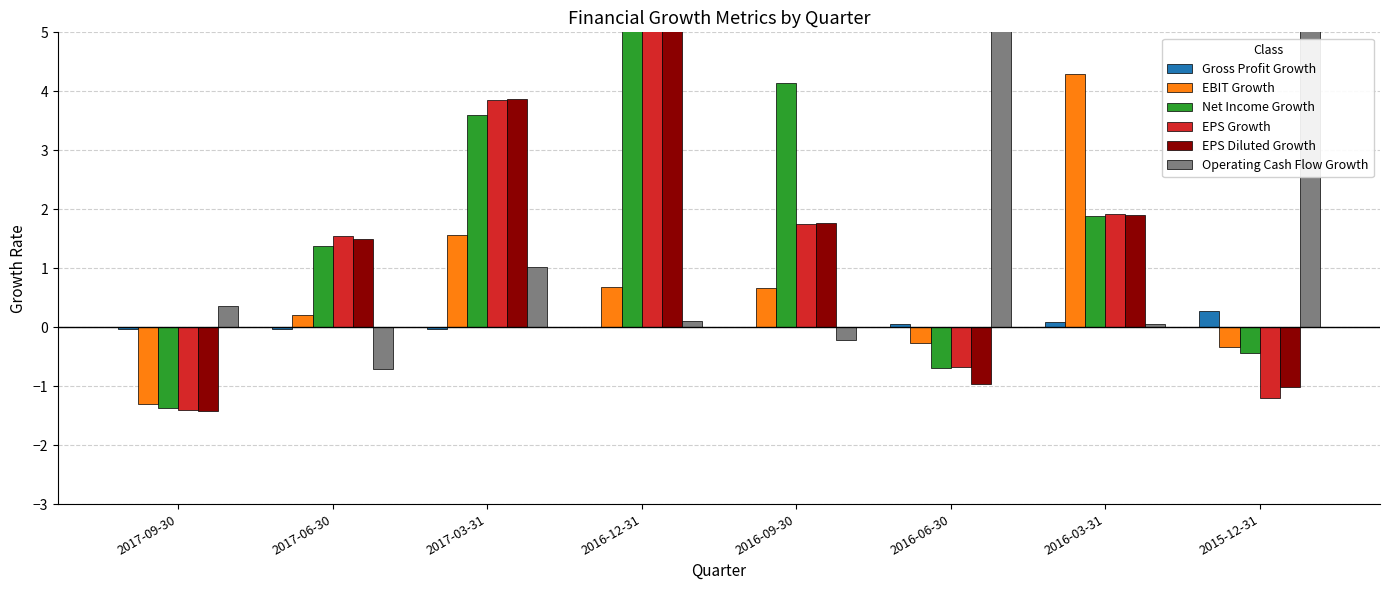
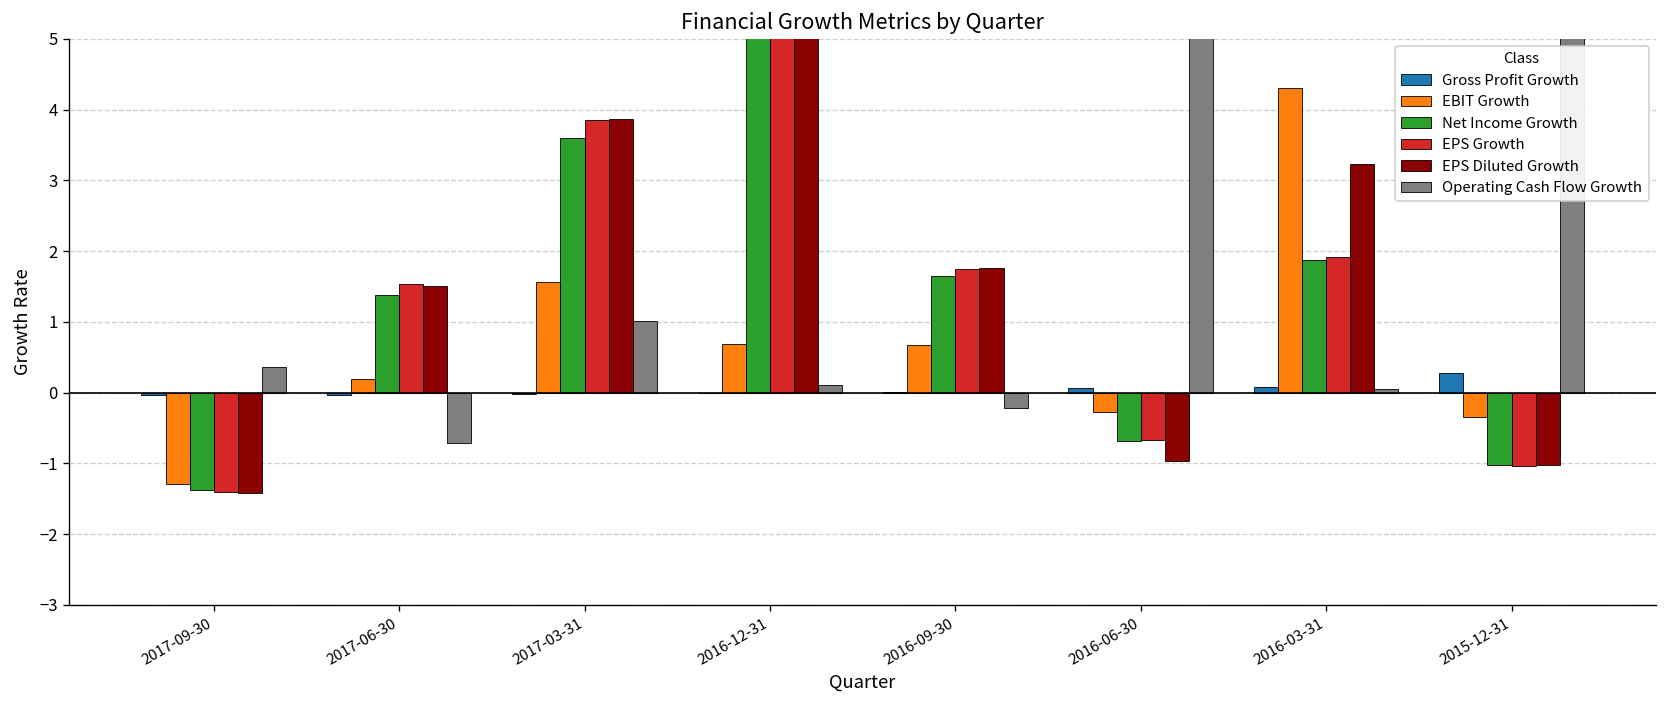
  {
    "Gross Profit Growth": {
      "2016-06-30": 0.1,
      "2016-03-31": 0.1,
      "2015-12-31": 0.3
    },
    "EBIT Growth": {
      "2017-09-30": -1.3,
      "2017-06-30": 0.2,
      "2017-03-31": 1.6,
      "2016-12-31": 0.7,
      "2016-09-30": 0.7,
      "2016-06-30": -0.3,
      "2016-03-31": 4.3,
      "2015-12-31": -0.3
    },
    "Net Income Growth": {
      "2017-09-30": -1.4,
      "2017-06-30": 1.4,
      "2017-03-31": 3.6,
-     "2016-09-30": 4.1,
+     "2016-09-30": 1.6,
      "2016-06-30": -0.7,
      "2016-03-31": 1.9,
-     "2015-12-31": -0.4
+     "2015-12-31": -1.0
    },
    "EPS Growth": {
      "2017-09-30": -1.4,
      "2017-06-30": 1.5,
      "2017-03-31": 3.9,
      "2016-09-30": 1.7,
      "2016-06-30": -0.7,
      "2016-03-31": 1.9,
-     "2015-12-31": -1.2
+     "2015-12-31": -1.0
    },
    "EPS Diluted Growth": {
      "2017-09-30": -1.4,
      "2017-06-30": 1.5,
      "2017-03-31": 3.9,
      "2016-09-30": 1.8,
      "2016-06-30": -1.0,
-     "2016-03-31": 1.9,
+     "2016-03-31": 3.2,
      "2015-12-31": -1.0
    },
    "Operating Cash Flow Growth": {
      "2017-09-30": 0.4,
      "2017-06-30": -0.7,
      "2017-03-31": 1.0,
      "2016-12-31": 0.1,
      "2016-09-30": -0.2,
      "2016-03-31": 0.0
    }
  }
